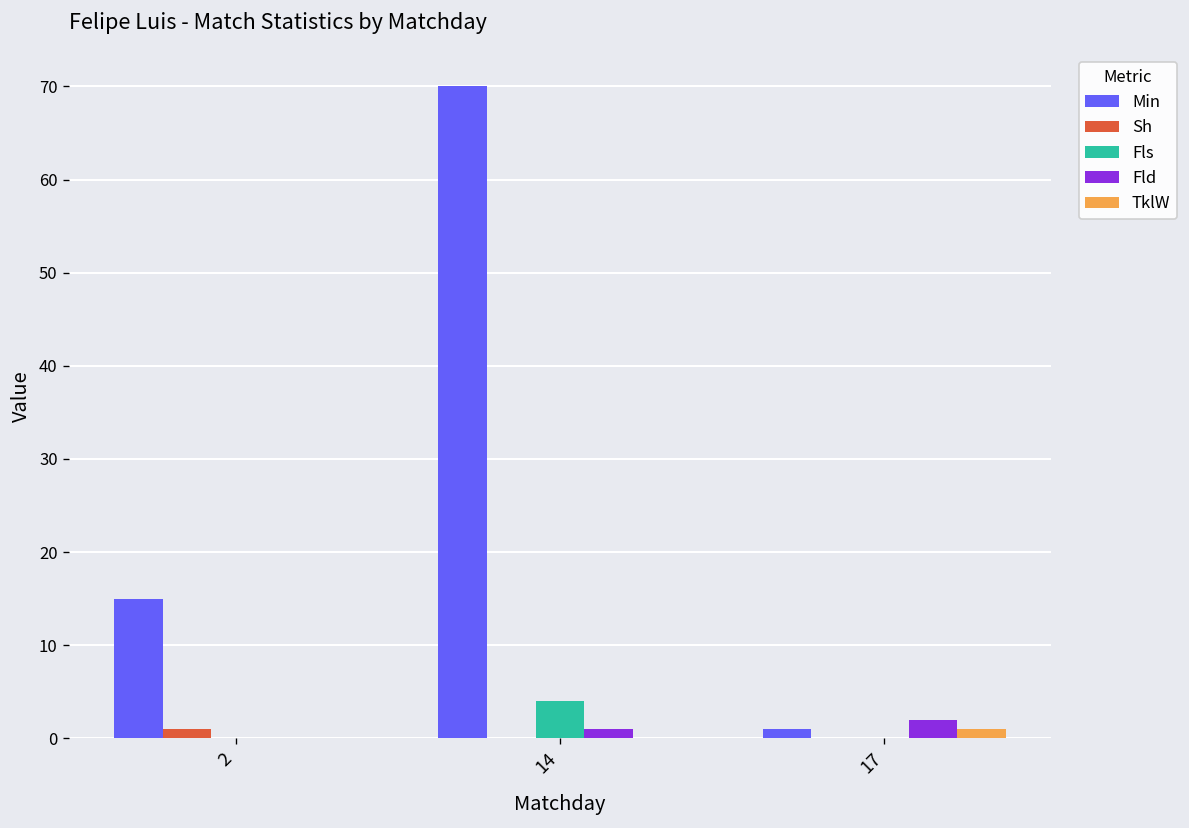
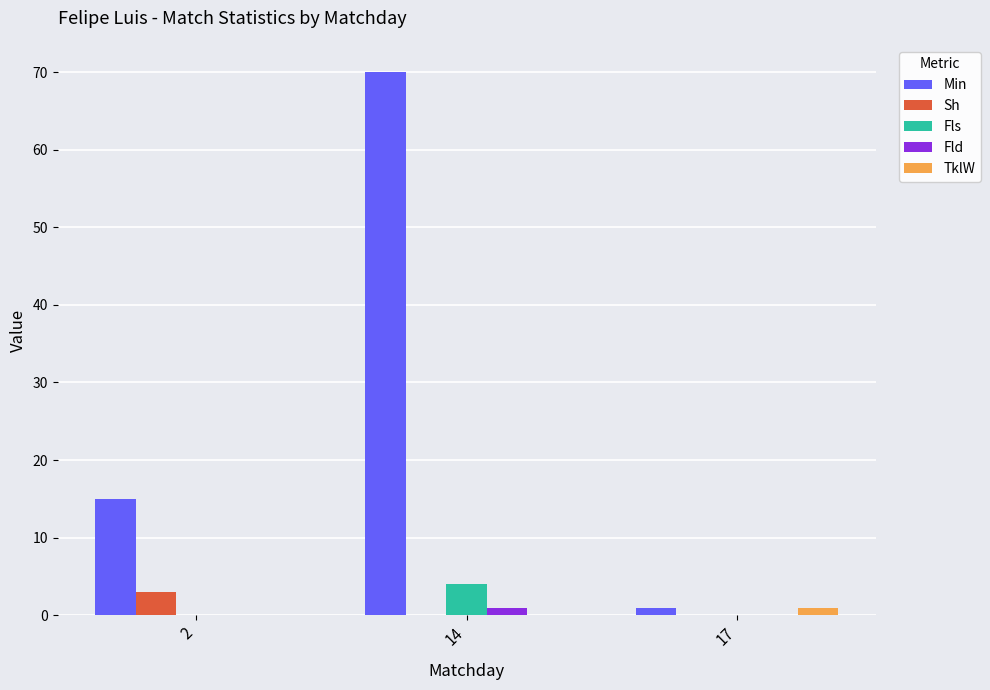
  {
    "Min": {
      "2": 15,
      "14": 70,
      "17": 1
    },
    "Sh": {
-     "2": 1,
+     "2": 3,
      "14": 0,
      "17": 0
    },
    "Fls": {
      "2": 0,
      "14": 4,
      "17": 0
    },
    "Fld": {
      "2": 0,
      "14": 1,
-     "17": 2
+     "17": 0
    },
    "TklW": {
      "2": 0,
      "14": 0,
      "17": 1
    }
  }
